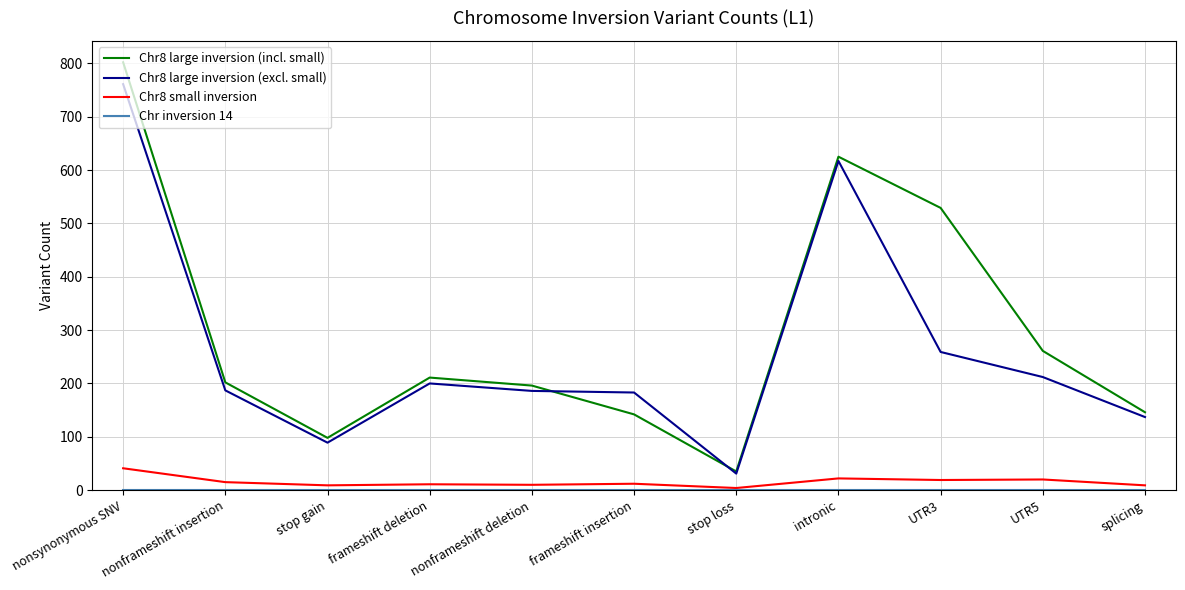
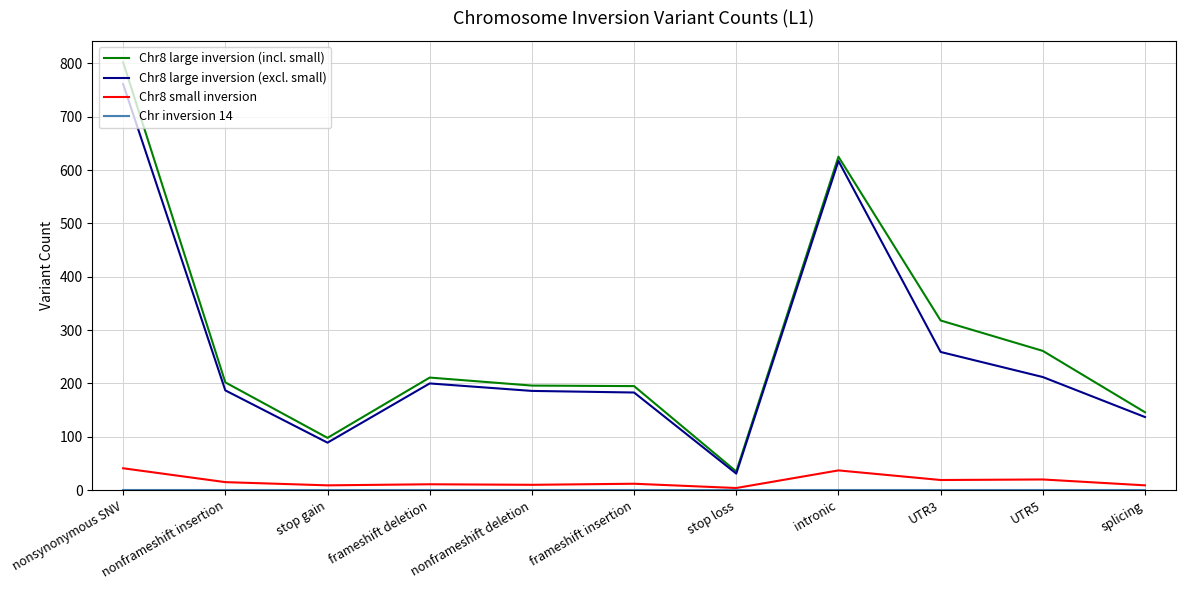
  {
    "Chr8 large inversion (incl. small)": {
      "nonframeshift insertion": 200,
      "stop gain": 100,
      "frameshift deletion": 210,
      "nonframeshift deletion": 200,
-     "frameshift insertion": 140,
+     "frameshift insertion": 200,
      "intronic": 630,
-     "UTR3": 530,
+     "UTR3": 320,
      "UTR5": 260,
      "splicing": 150
    },
    "Chr8 large inversion (excl. small)": {
      "nonframeshift insertion": 190,
      "stop gain": 90,
      "frameshift deletion": 200,
      "nonframeshift deletion": 190,
      "frameshift insertion": 180,
      "intronic": 620,
      "UTR3": 260,
      "UTR5": 210,
      "splicing": 140
    },
    "Chr8 small inversion": {
      "nonsynonymous SNV": 40,
      "nonframeshift insertion": 20,
      "stop gain": 10,
      "frameshift deletion": 10,
      "nonframeshift deletion": 10,
      "frameshift insertion": 10,
-     "intronic": 20,
+     "intronic": 40,
      "UTR3": 20,
      "UTR5": 20,
      "splicing": 10
    },
    "Chr inversion 14": {
      "nonsynonymous SNV": 0,
      "nonframeshift insertion": 0,
      "stop gain": 0,
      "frameshift deletion": 0,
      "nonframeshift deletion": 0,
      "frameshift insertion": 0,
      "intronic": 0,
      "UTR3": 0,
      "UTR5": 0,
      "splicing": 0
    }
  }
